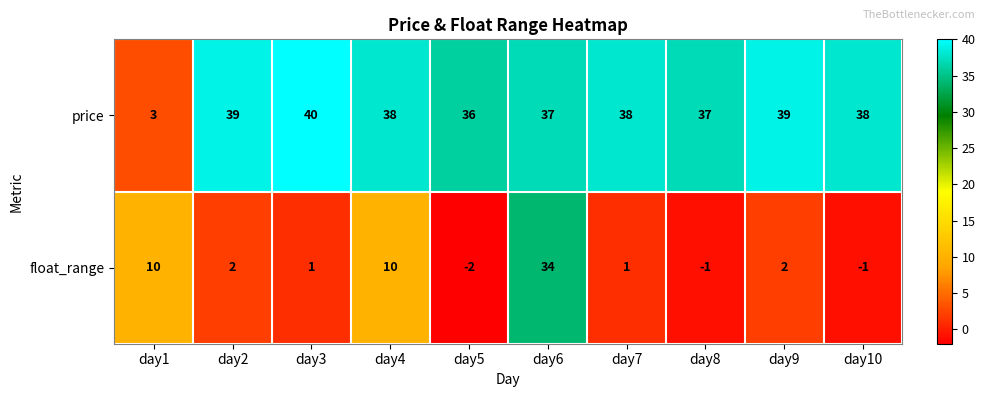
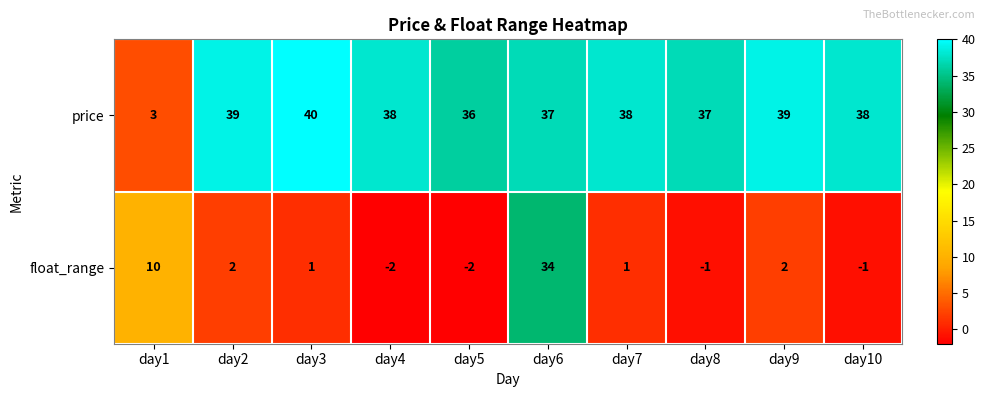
  {
    "price": {
      "day1": 3,
      "day2": 39,
      "day3": 40,
      "day4": 38,
      "day5": 36,
      "day6": 37,
      "day7": 38,
      "day8": 37,
      "day9": 39,
      "day10": 38
    },
    "float_range": {
      "day1": 10,
      "day2": 2,
      "day3": 1,
-     "day4": 10,
+     "day4": -2,
      "day5": -2,
      "day6": 34,
      "day7": 1,
      "day8": -1,
      "day9": 2,
      "day10": -1
    }
  }
